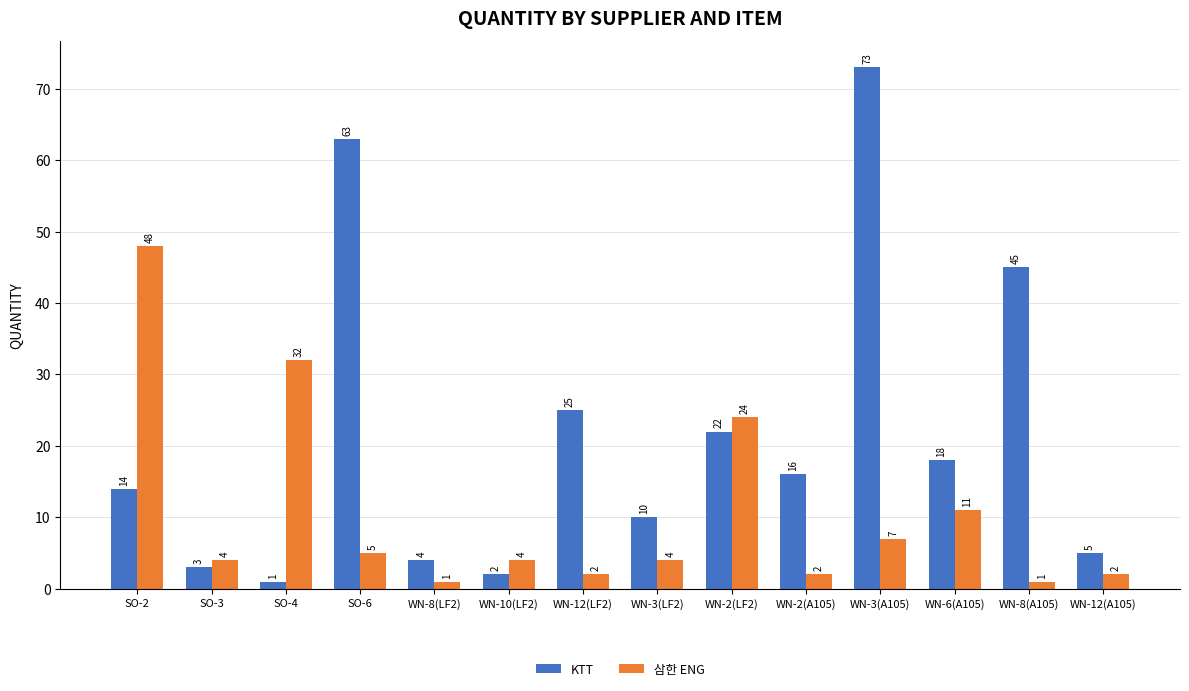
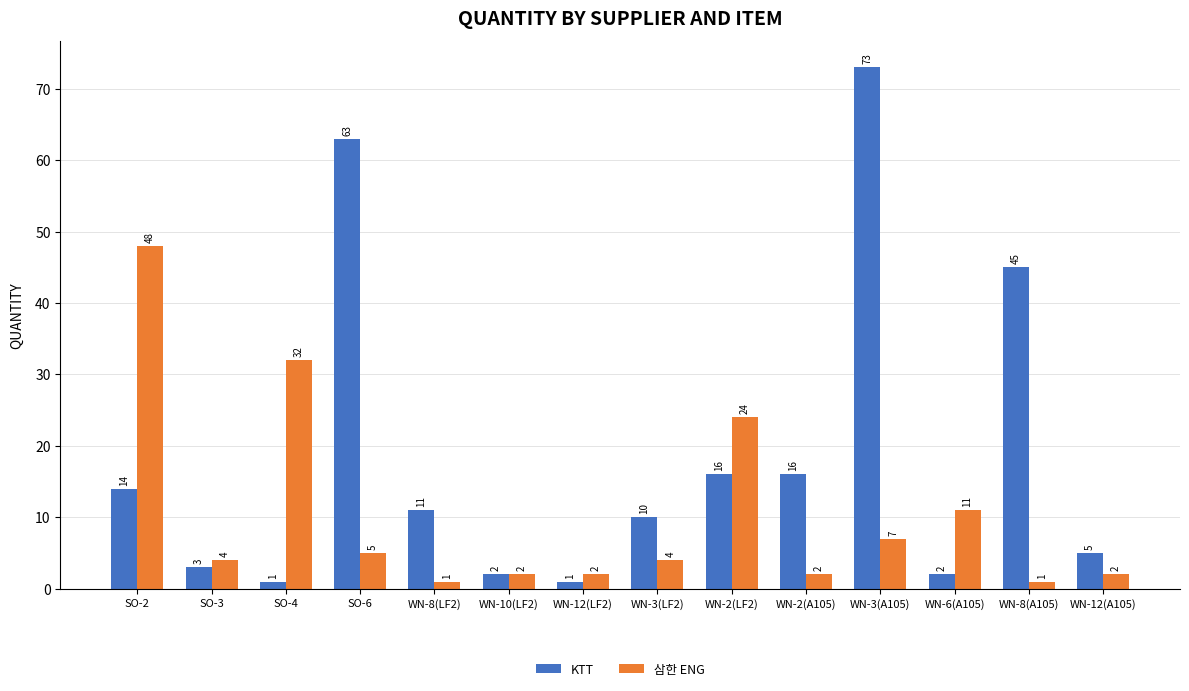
  {
    "KTT": {
      "SO-2": 14,
      "SO-3": 3,
      "SO-4": 1,
      "SO-6": 63,
-     "WN-8(LF2)": 4,
+     "WN-8(LF2)": 11,
      "WN-10(LF2)": 2,
-     "WN-12(LF2)": 25,
+     "WN-12(LF2)": 1,
      "WN-3(LF2)": 10,
-     "WN-2(LF2)": 22,
+     "WN-2(LF2)": 16,
      "WN-2(A105)": 16,
      "WN-3(A105)": 73,
-     "WN-6(A105)": 18,
+     "WN-6(A105)": 2,
      "WN-8(A105)": 45,
      "WN-12(A105)": 5
    },
    "삼한 ENG": {
      "SO-2": 48,
      "SO-3": 4,
      "SO-4": 32,
      "SO-6": 5,
      "WN-8(LF2)": 1,
-     "WN-10(LF2)": 4,
+     "WN-10(LF2)": 2,
      "WN-12(LF2)": 2,
      "WN-3(LF2)": 4,
      "WN-2(LF2)": 24,
      "WN-2(A105)": 2,
      "WN-3(A105)": 7,
      "WN-6(A105)": 11,
      "WN-8(A105)": 1,
      "WN-12(A105)": 2
    }
  }
